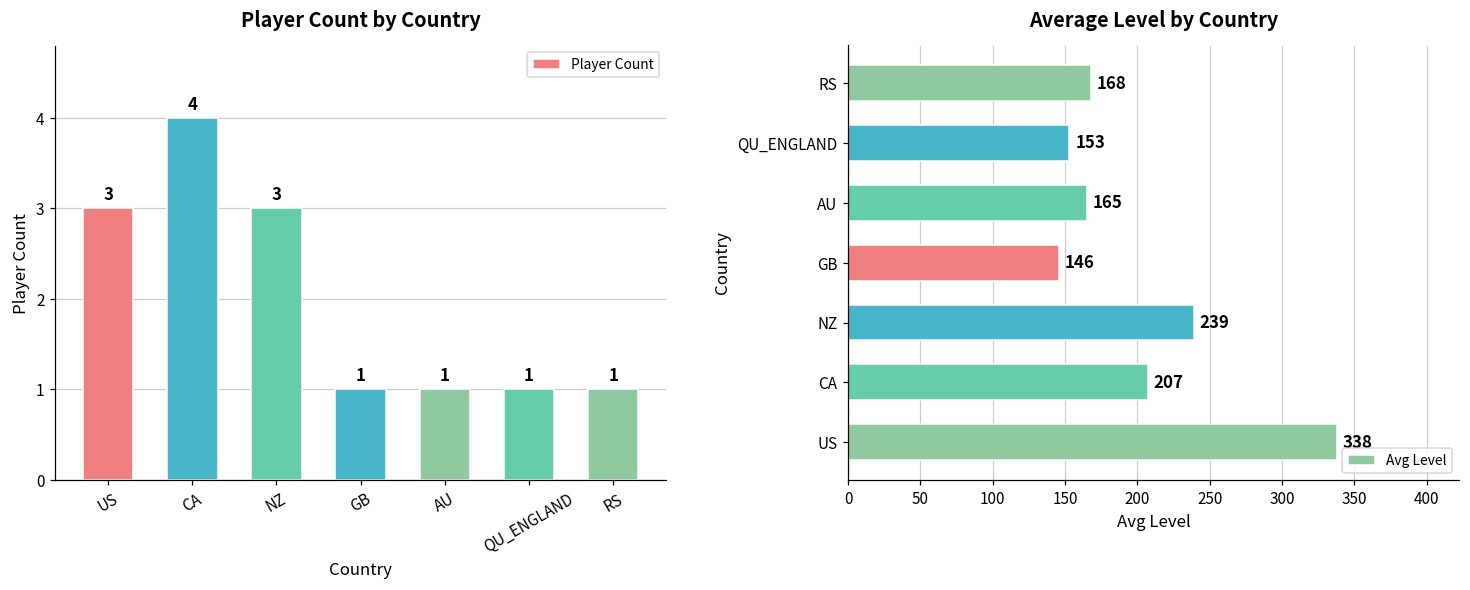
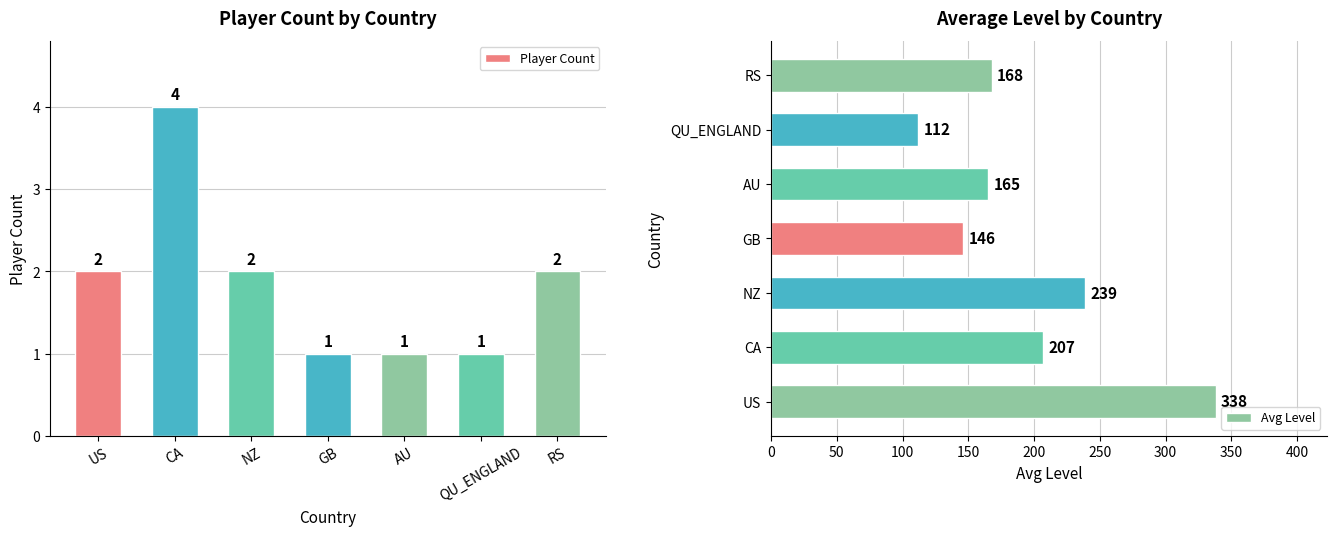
  {
    "Player Count by Country": {
-     "US": 3,
+     "US": 2,
      "CA": 4,
-     "NZ": 3,
+     "NZ": 2,
      "GB": 1,
      "AU": 1,
      "QU_ENGLAND": 1,
-     "RS": 1
+     "RS": 2
    },
    "Average Level by Country": {
      "RS": 168,
-     "QU_ENGLAND": 153,
+     "QU_ENGLAND": 112,
      "AU": 165,
      "GB": 146,
      "NZ": 239,
      "CA": 207
    }
  }
